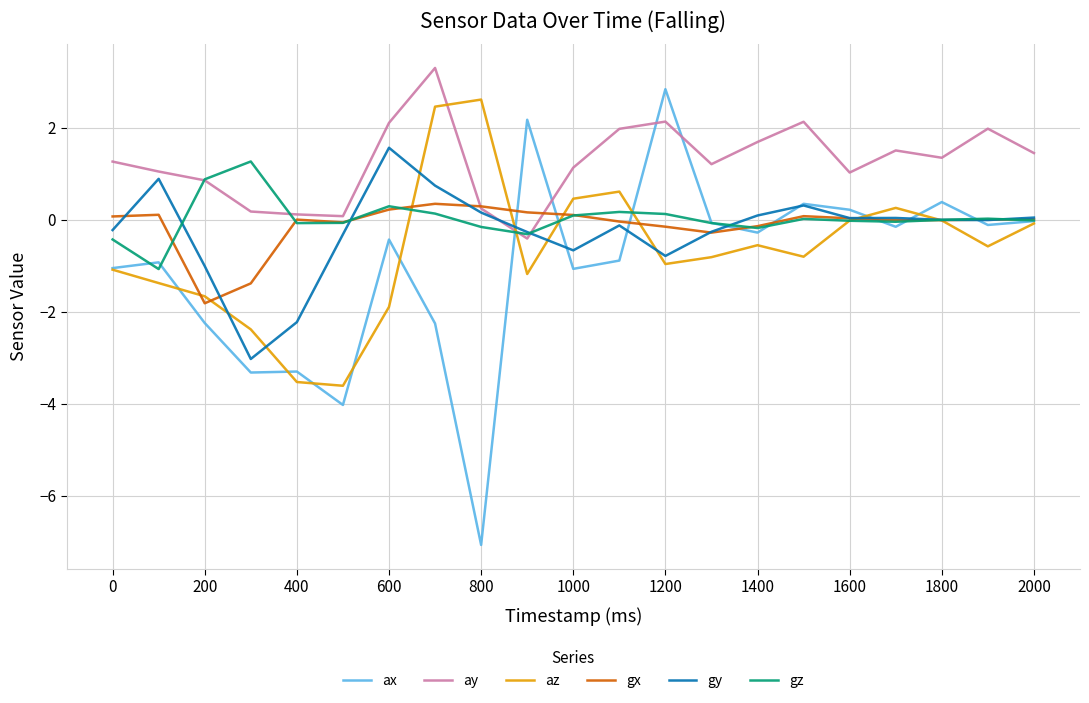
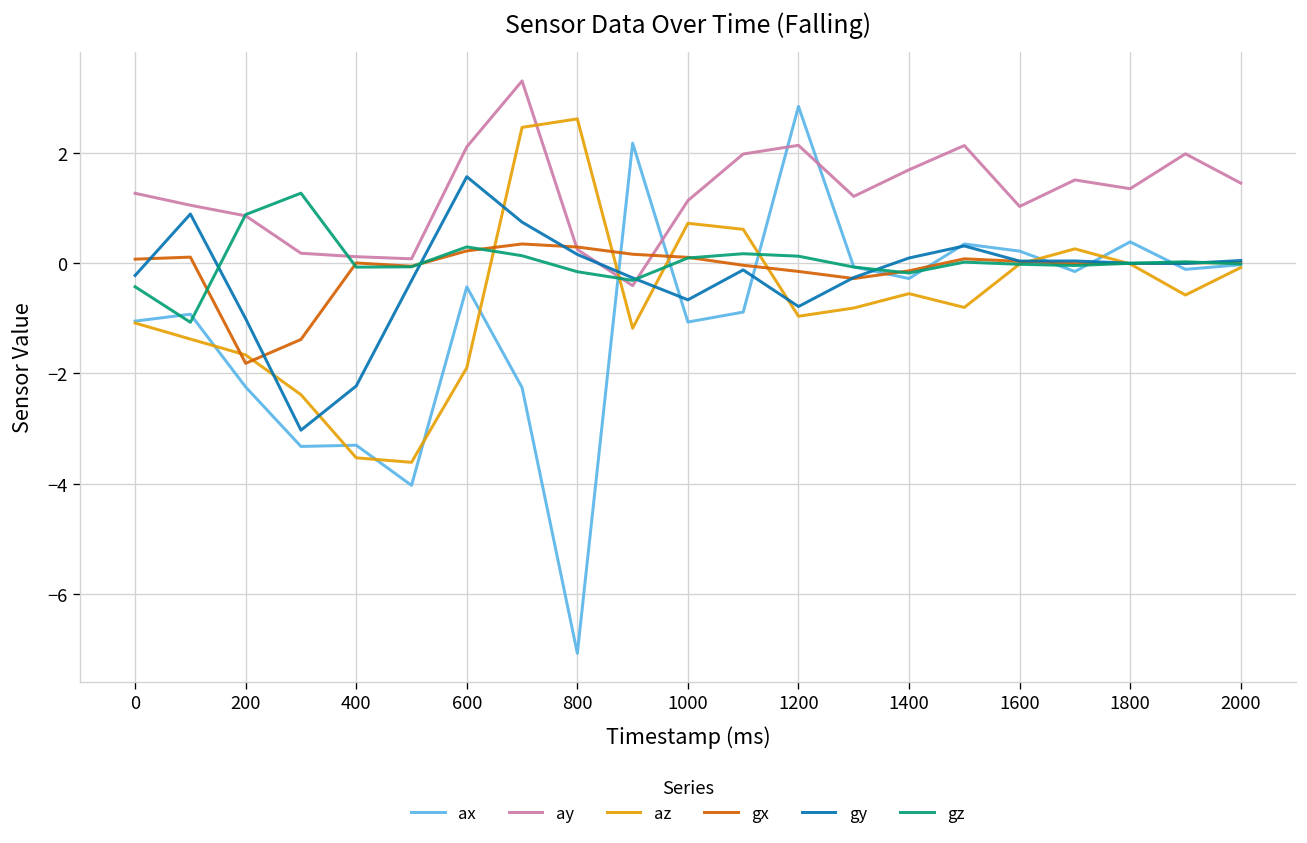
  {
    "ax": {
      "200": -2.2,
      "400": -3.3,
      "600": -0.4,
      "800": -7.1,
      "1000": -1.1,
      "1200": 2.8,
      "1400": -0.3,
      "1600": 0.2,
      "1800": 0.4
    },
    "ay": {
      "0": 1.3,
      "400": 0.1,
      "600": 2.1,
      "1000": 1.1,
      "1200": 2.1,
      "1400": 1.7,
      "1600": 1.0,
      "1800": 1.3,
      "2000": 1.4
    },
    "az": {
      "200": -1.7,
      "400": -3.5,
      "600": -1.9,
      "800": 2.6,
-     "1000": 0.5,
+     "1000": 0.7,
      "1200": -1.0,
      "1400": -0.6
    },
    "gx": {
      "0": 0.1,
      "200": -1.8,
      "400": 0.0,
      "600": 0.2,
      "1200": -0.2
    },
    "gy": {
      "0": -0.2,
      "200": -1.0,
      "400": -2.2,
      "600": 1.6,
      "800": 0.2,
      "1000": -0.7,
      "1200": -0.8,
      "1400": 0.1
    },
    "gz": {
      "0": -0.4,
      "400": -0.1,
      "600": 0.3,
      "800": -0.2,
      "1200": 0.1
    }
  }
